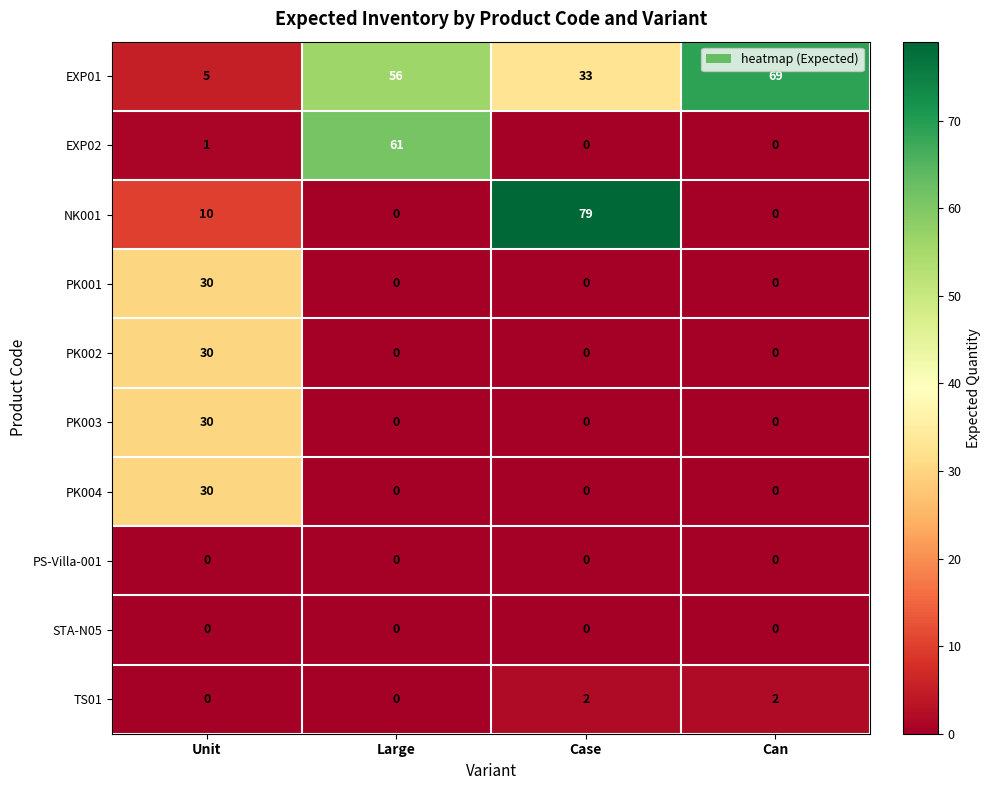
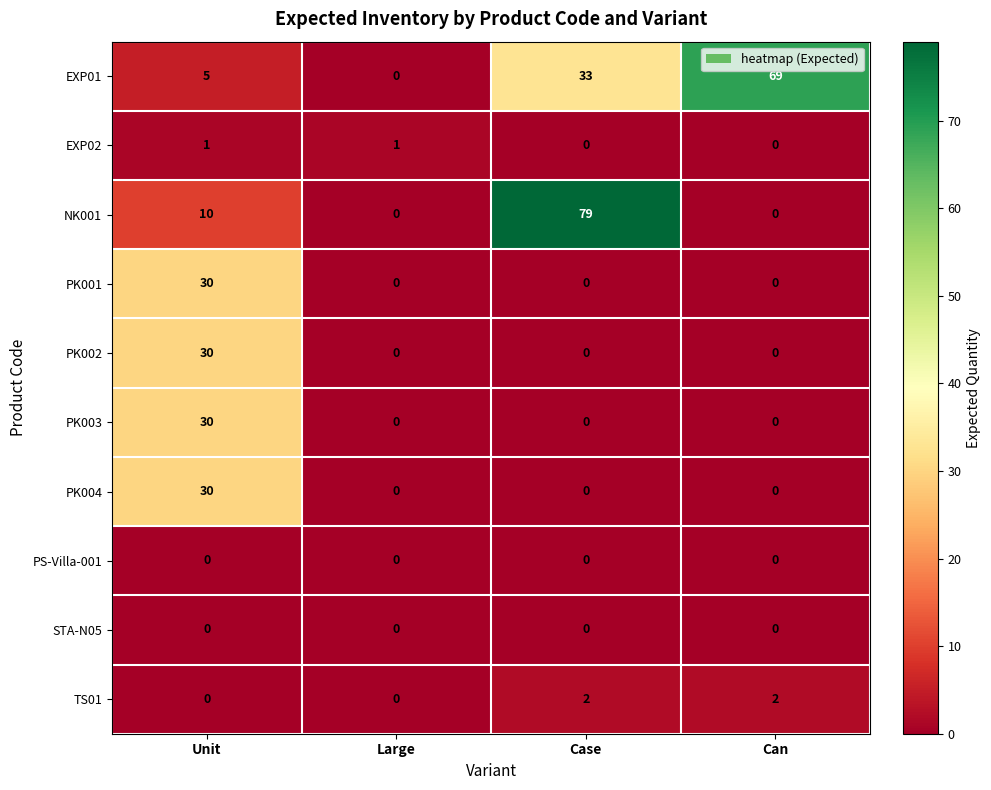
  {
    "EXP01": {
      "Unit": 5,
-     "Large": 56,
+     "Large": 0,
      "Case": 33
    },
    "EXP02": {
      "Unit": 1,
-     "Large": 61,
+     "Large": 1,
      "Case": 0,
      "Can": 0
    },
    "NK001": {
      "Unit": 10,
      "Large": 0,
      "Case": 79,
      "Can": 0
    },
    "PK001": {
      "Unit": 30,
      "Large": 0,
      "Case": 0,
      "Can": 0
    },
    "PK002": {
      "Unit": 30,
      "Large": 0,
      "Case": 0,
      "Can": 0
    },
    "PK003": {
      "Unit": 30,
      "Large": 0,
      "Case": 0,
      "Can": 0
    },
    "PK004": {
      "Unit": 30,
      "Large": 0,
      "Case": 0,
      "Can": 0
    },
    "PS-Villa-001": {
      "Unit": 0,
      "Large": 0,
      "Case": 0,
      "Can": 0
    },
    "STA-N05": {
      "Unit": 0,
      "Large": 0,
      "Case": 0,
      "Can": 0
    },
    "TS01": {
      "Unit": 0,
      "Large": 0,
      "Case": 2,
      "Can": 2
    }
  }
